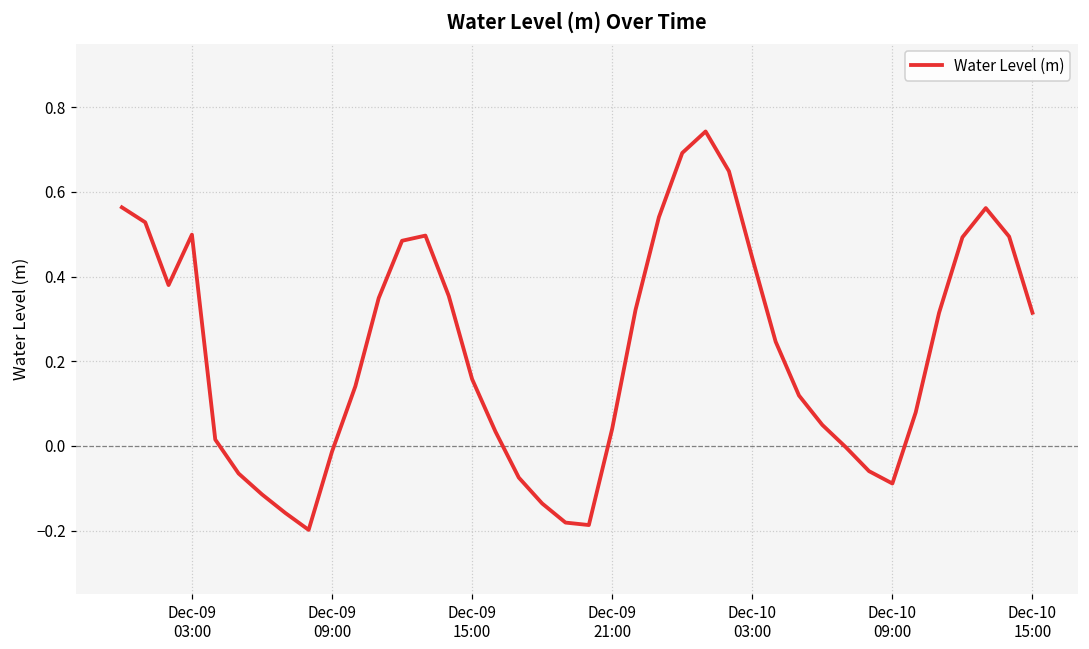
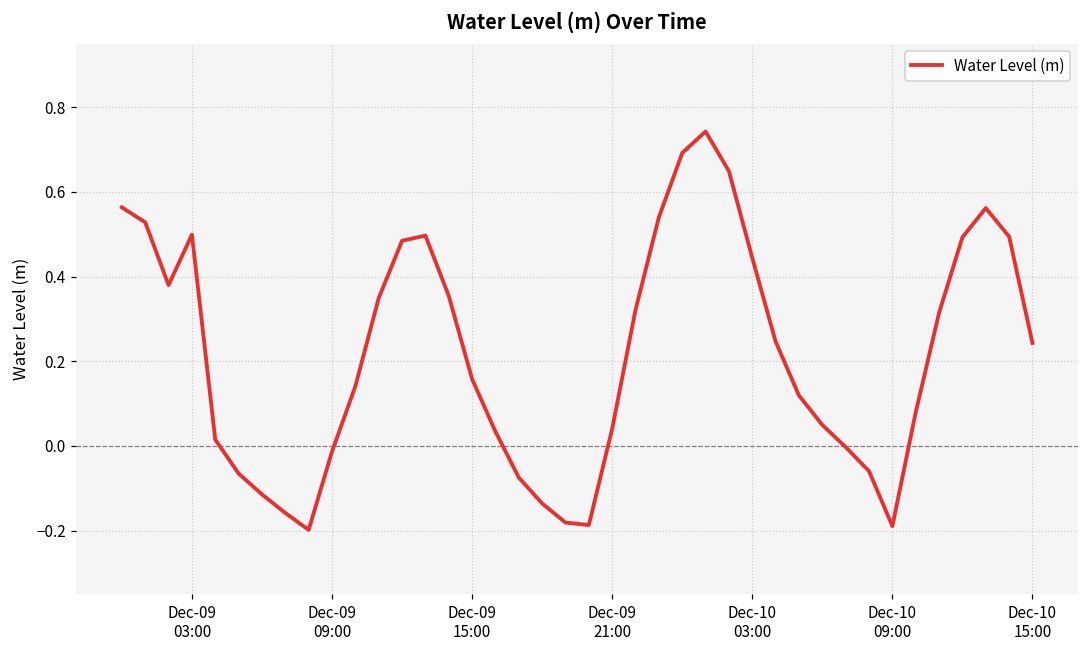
  {
    "Dec-09 03:00": 0.50,
    "Dec-09 09:00": -0.01,
    "Dec-09 15:00": 0.16,
    "Dec-09 21:00": 0.04,
    "Dec-10 03:00": 0.44,
-   "Dec-10 09:00": -0.09,
-   "Dec-10 15:00": 0.31
+   "Dec-10 09:00": -0.19,
+   "Dec-10 15:00": 0.24
  }
